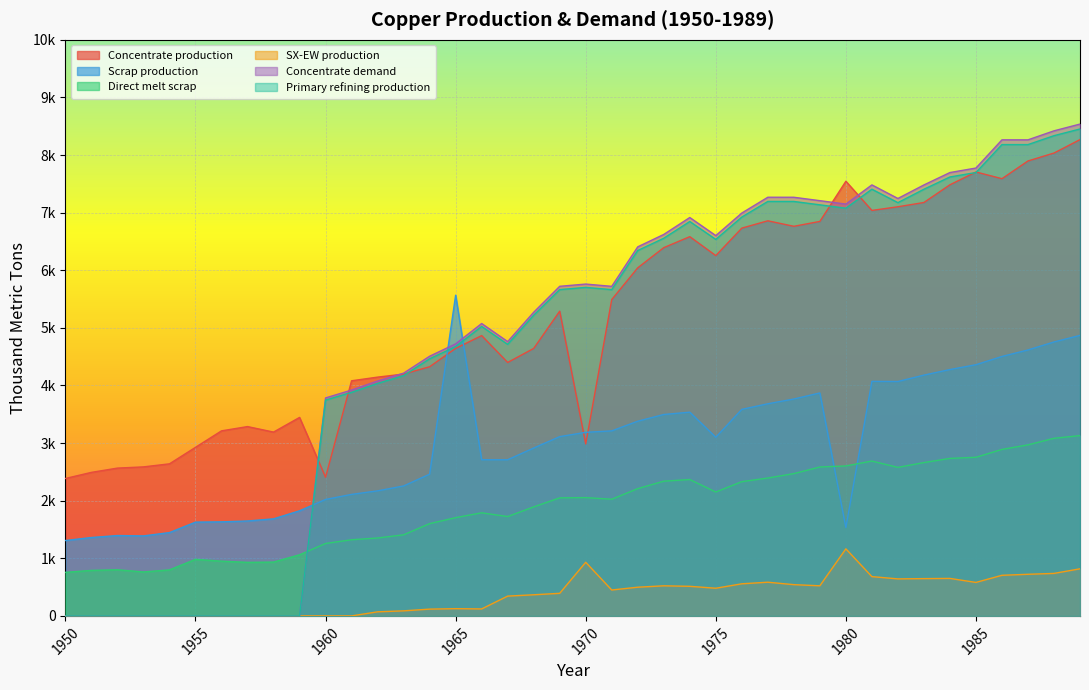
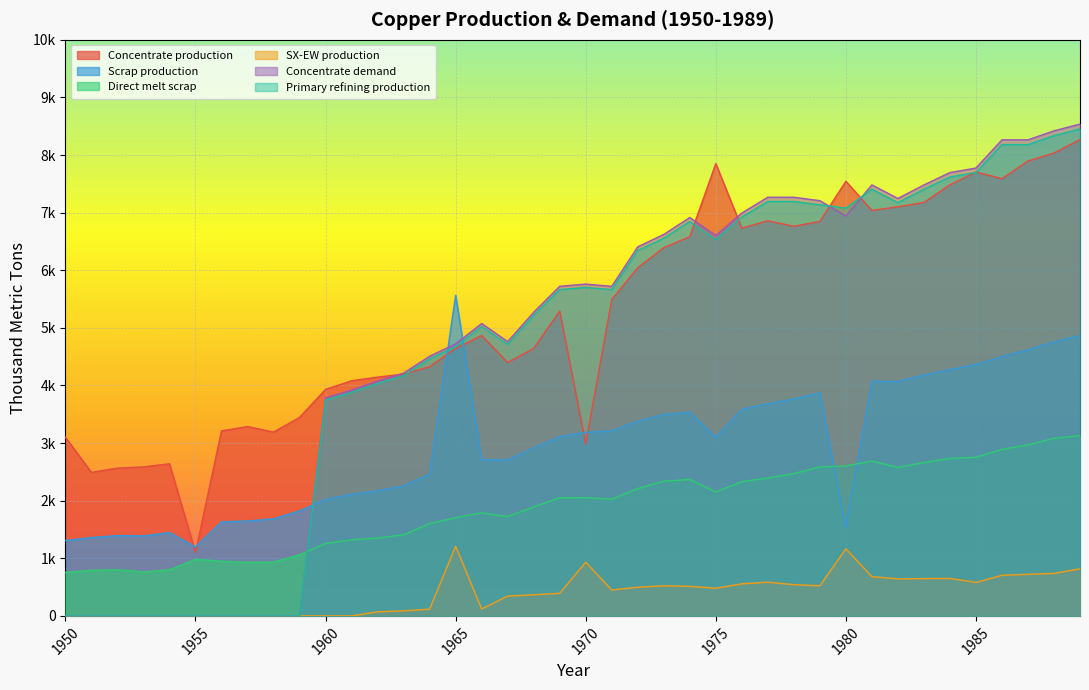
  {
    "Concentrate production": {
-     "1950": 2400,
-     "1955": 2900,
-     "1960": 2400,
+     "1950": 3100,
+     "1955": 1100,
+     "1960": 3900,
      "1970": 3000,
-     "1975": 6300,
+     "1975": 7900,
      "1980": 7500
    },
    "Scrap production": {
      "1950": 1300,
-     "1955": 1600,
+     "1955": 1200,
      "1960": 2000,
      "1965": 5600,
      "1970": 3200,
      "1975": 3100,
      "1980": 1500,
      "1985": 4400
    },
    "SX-EW production": {
      "1960": 0,
-     "1965": 100,
+     "1965": 1200,
      "1970": 900,
      "1975": 500,
      "1980": 1200,
      "1985": 600
    },
    "Concentrate demand": {
      "1965": 4700,
      "1970": 5800,
      "1975": 6600,
-     "1980": 7100,
+     "1980": 6900,
      "1985": 7800
    }
  }
